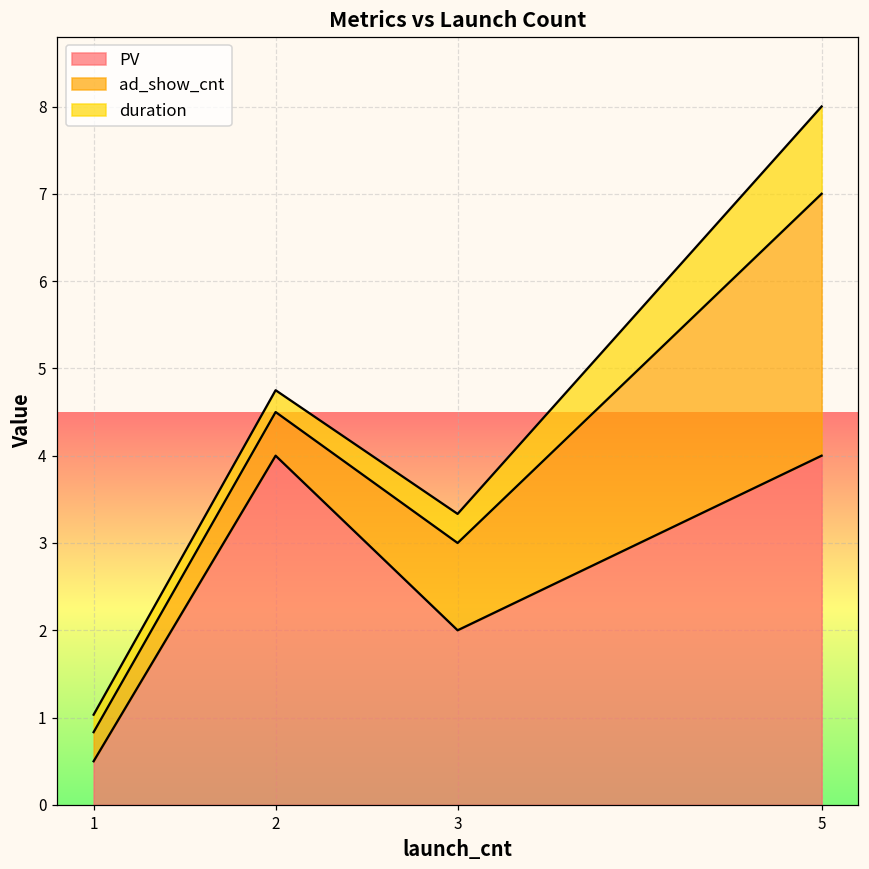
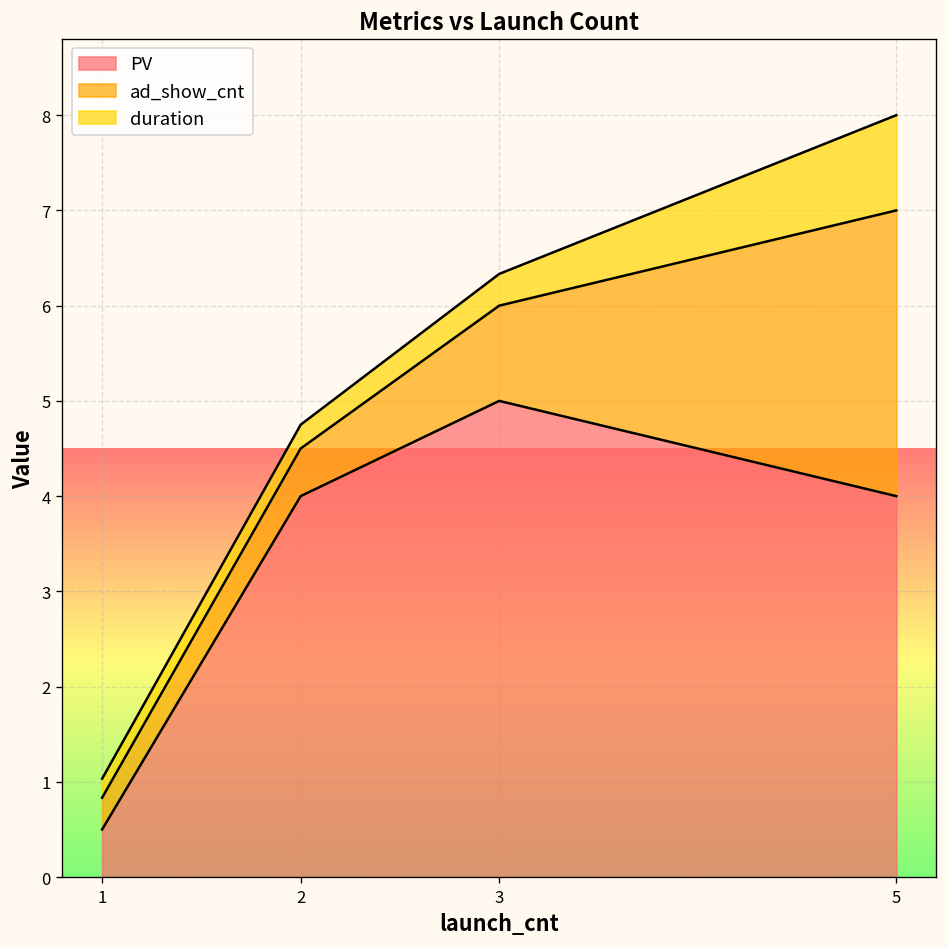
  {
    "PV": {
      "1": 0.5,
      "2": 4,
-     "3": 2,
+     "3": 5,
      "5": 4
    }
  }
